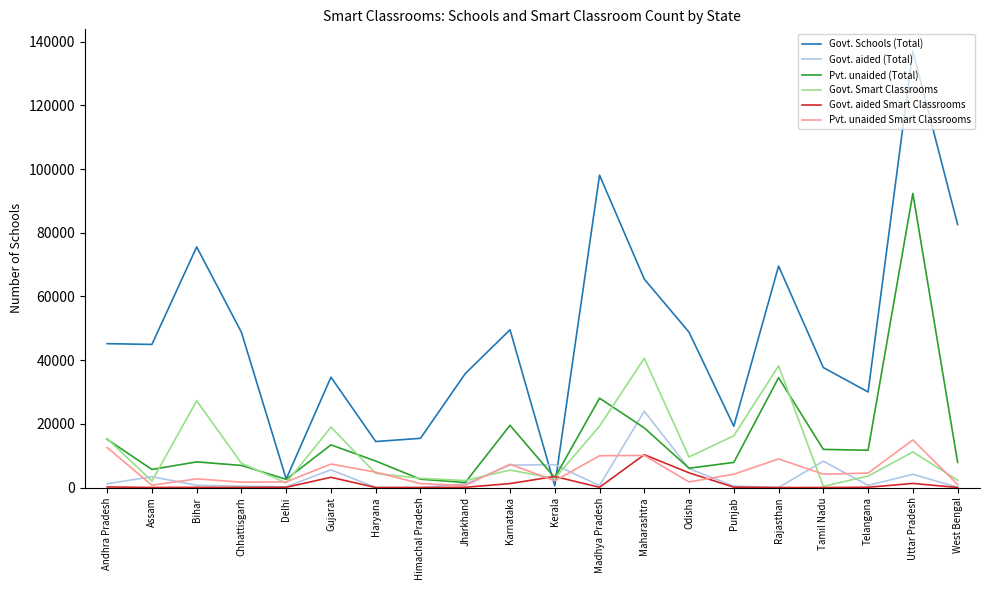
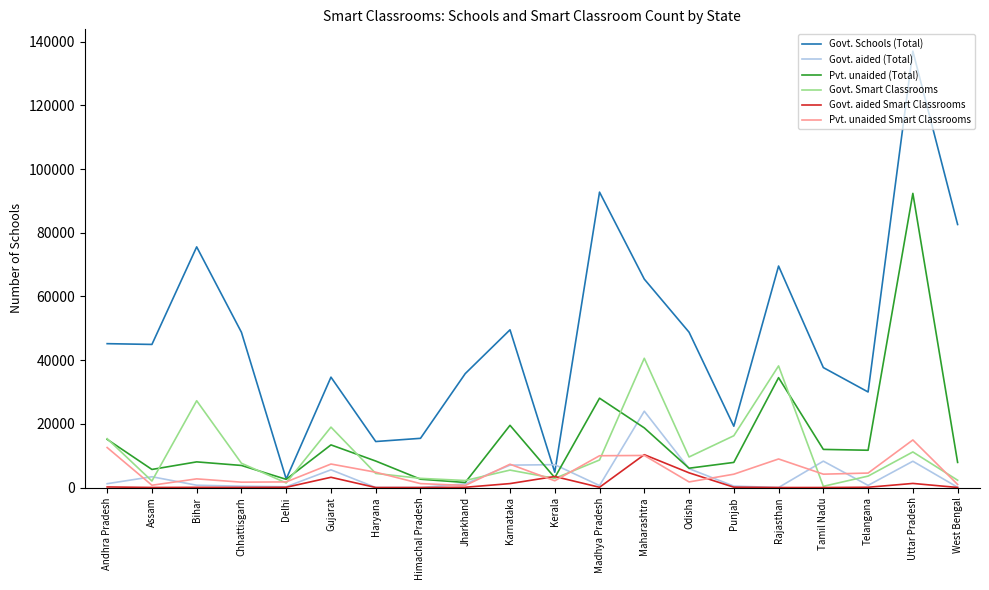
  {
    "Govt. Schools (Total)": {
      "Andhra Pradesh": 45000,
      "Assam": 45000,
      "Bihar": 76000,
      "Chhattisgarh": 49000,
      "Gujarat": 35000,
      "Haryana": 14000,
      "Himachal Pradesh": 15000,
      "Jharkhand": 36000,
      "Karnataka": 50000,
-     "Kerala": 1000,
-     "Madhya Pradesh": 98000,
+     "Kerala": 5000,
+     "Madhya Pradesh": 93000,
      "Maharashtra": 65000,
      "Odisha": 49000,
      "Punjab": 19000,
      "Rajasthan": 70000,
      "Tamil Nadu": 38000,
      "Telangana": 30000,
      "West Bengal": 83000
    },
    "Govt. aided (Total)": {
      "Andhra Pradesh": 1000,
      "Assam": 3000,
      "Gujarat": 6000,
      "Kerala": 7000,
      "Maharashtra": 24000,
      "Tamil Nadu": 8000,
-     "Uttar Pradesh": 4000
+     "Uttar Pradesh": 8000
    },
    "Pvt. unaided (Total)": {
      "Assam": 6000,
      "Bihar": 8000,
      "Gujarat": 13000,
      "Haryana": 8000,
      "Karnataka": 20000,
      "Madhya Pradesh": 28000,
      "Maharashtra": 19000,
      "Punjab": 8000,
      "Rajasthan": 34000,
      "Tamil Nadu": 12000,
      "Telangana": 12000,
      "Uttar Pradesh": 92000,
      "West Bengal": 8000
    },
    "Govt. Smart Classrooms": {
      "Assam": 2000,
      "Bihar": 27000,
      "Gujarat": 19000,
      "Karnataka": 5000,
-     "Madhya Pradesh": 19000,
+     "Madhya Pradesh": 9000,
      "Maharashtra": 41000,
      "Odisha": 10000,
      "Punjab": 16000,
      "Rajasthan": 38000,
      "Telangana": 4000,
      "Uttar Pradesh": 11000,
      "West Bengal": 2000
    },
    "Govt. aided Smart Classrooms": {
      "Andhra Pradesh": 0,
      "Gujarat": 3000,
      "Karnataka": 1000,
      "Odisha": 5000,
      "Uttar Pradesh": 1000
    },
    "Pvt. unaided Smart Classrooms": {
      "Andhra Pradesh": 13000,
      "Bihar": 3000,
      "Chhattisgarh": 2000,
      "Gujarat": 7000,
      "Himachal Pradesh": 1000,
      "Madhya Pradesh": 10000,
      "Odisha": 2000,
      "Punjab": 4000,
      "Rajasthan": 9000,
      "Tamil Nadu": 4000,
      "Telangana": 5000,
      "Uttar Pradesh": 15000,
      "West Bengal": 1000
    }
  }
